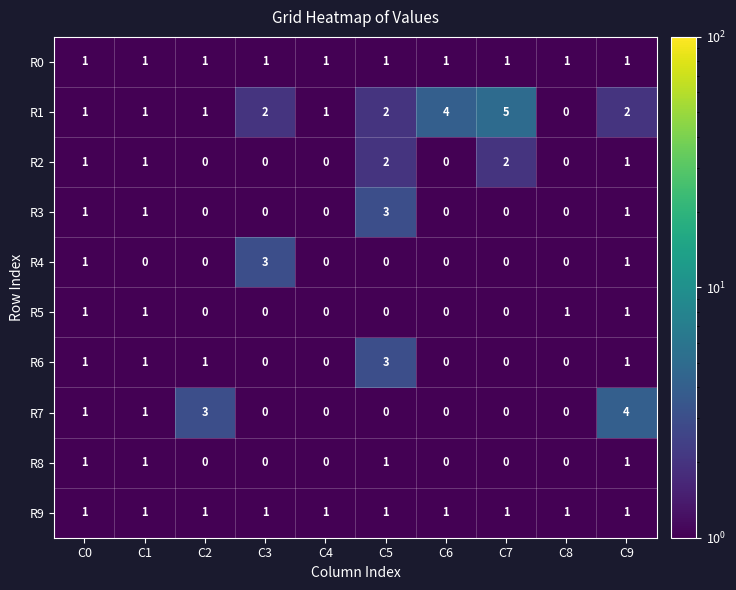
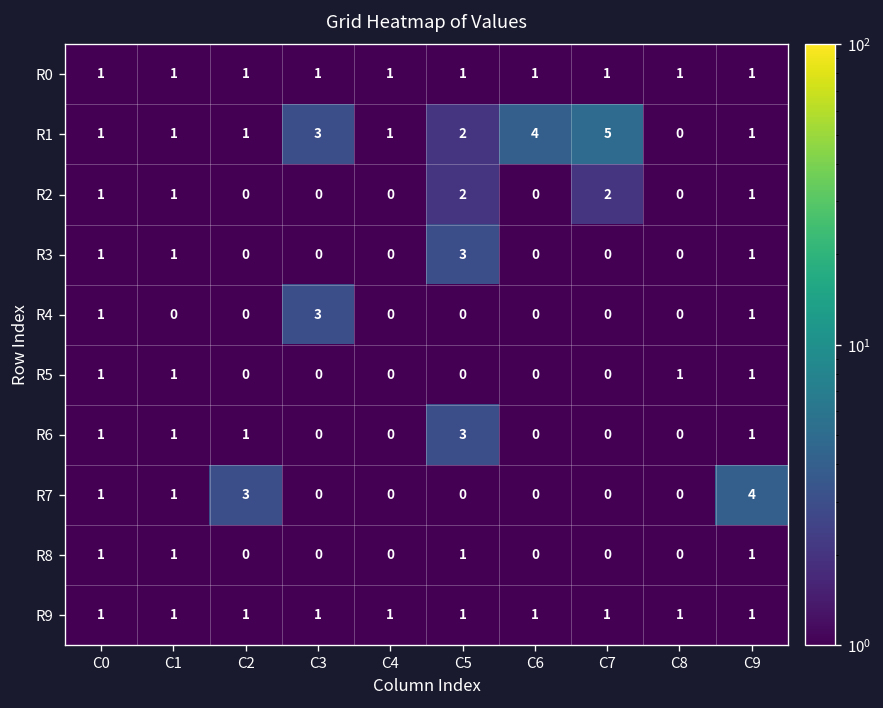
  {
    "R0": {
      "C0": 1,
      "C1": 1,
      "C2": 1,
      "C3": 1,
      "C4": 1,
      "C5": 1,
      "C6": 1,
      "C7": 1,
      "C8": 1,
      "C9": 1
    },
    "R1": {
      "C0": 1,
      "C1": 1,
      "C2": 1,
-     "C3": 2,
+     "C3": 3,
      "C4": 1,
      "C5": 2,
      "C6": 4,
      "C7": 5,
      "C8": 0,
-     "C9": 2
+     "C9": 1
    },
    "R2": {
      "C0": 1,
      "C1": 1,
      "C2": 0,
      "C3": 0,
      "C4": 0,
      "C5": 2,
      "C6": 0,
      "C7": 2,
      "C8": 0,
      "C9": 1
    },
    "R3": {
      "C0": 1,
      "C1": 1,
      "C2": 0,
      "C3": 0,
      "C4": 0,
      "C5": 3,
      "C6": 0,
      "C7": 0,
      "C8": 0,
      "C9": 1
    },
    "R4": {
      "C0": 1,
      "C1": 0,
      "C2": 0,
      "C3": 3,
      "C4": 0,
      "C5": 0,
      "C6": 0,
      "C7": 0,
      "C8": 0,
      "C9": 1
    },
    "R5": {
      "C0": 1,
      "C1": 1,
      "C2": 0,
      "C3": 0,
      "C4": 0,
      "C5": 0,
      "C6": 0,
      "C7": 0,
      "C8": 1,
      "C9": 1
    },
    "R6": {
      "C0": 1,
      "C1": 1,
      "C2": 1,
      "C3": 0,
      "C4": 0,
      "C5": 3,
      "C6": 0,
      "C7": 0,
      "C8": 0,
      "C9": 1
    },
    "R7": {
      "C0": 1,
      "C1": 1,
      "C2": 3,
      "C3": 0,
      "C4": 0,
      "C5": 0,
      "C6": 0,
      "C7": 0,
      "C8": 0,
      "C9": 4
    },
    "R8": {
      "C0": 1,
      "C1": 1,
      "C2": 0,
      "C3": 0,
      "C4": 0,
      "C5": 1,
      "C6": 0,
      "C7": 0,
      "C8": 0,
      "C9": 1
    },
    "R9": {
      "C0": 1,
      "C1": 1,
      "C2": 1,
      "C3": 1,
      "C4": 1,
      "C5": 1,
      "C6": 1,
      "C7": 1,
      "C8": 1,
      "C9": 1
    }
  }
